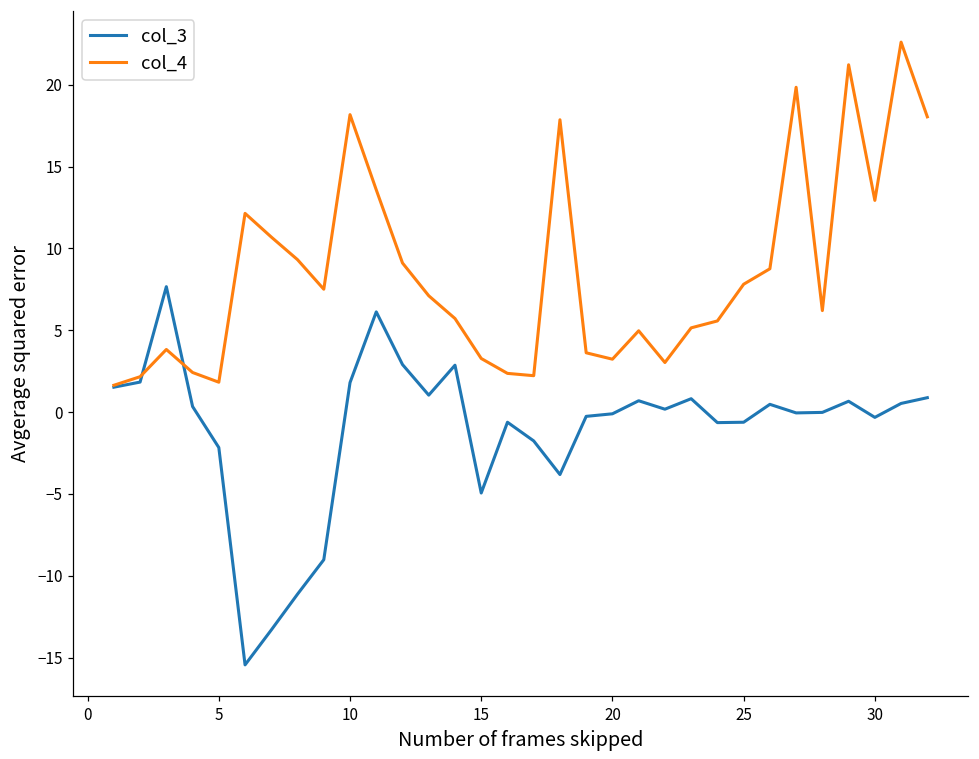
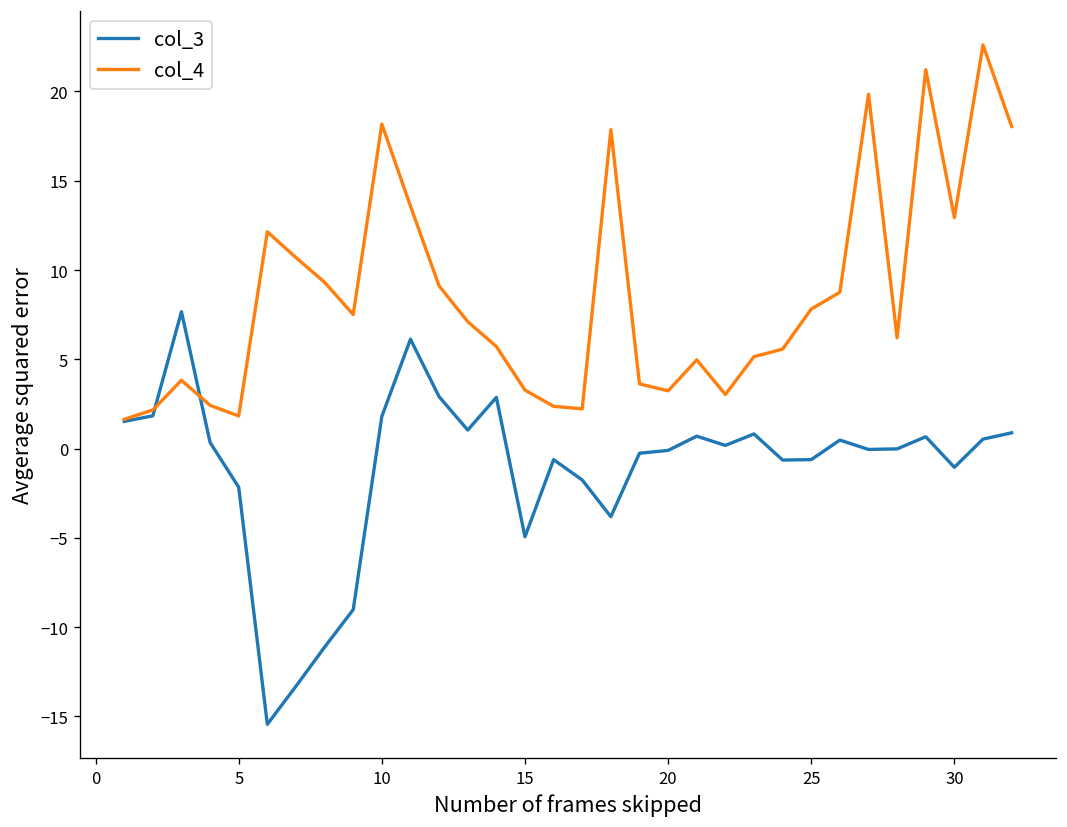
  {
    "col_3": {
      "5": -2.2,
      "10": 1.8,
      "15": -4.9,
      "20": -0.1,
      "25": -0.6,
-     "30": -0.3
+     "30": -1.0
    },
    "col_4": {
      "5": 1.8,
      "10": 18.2,
      "15": 3.3,
      "20": 3.2,
      "25": 7.8,
      "30": 12.9
    }
  }
